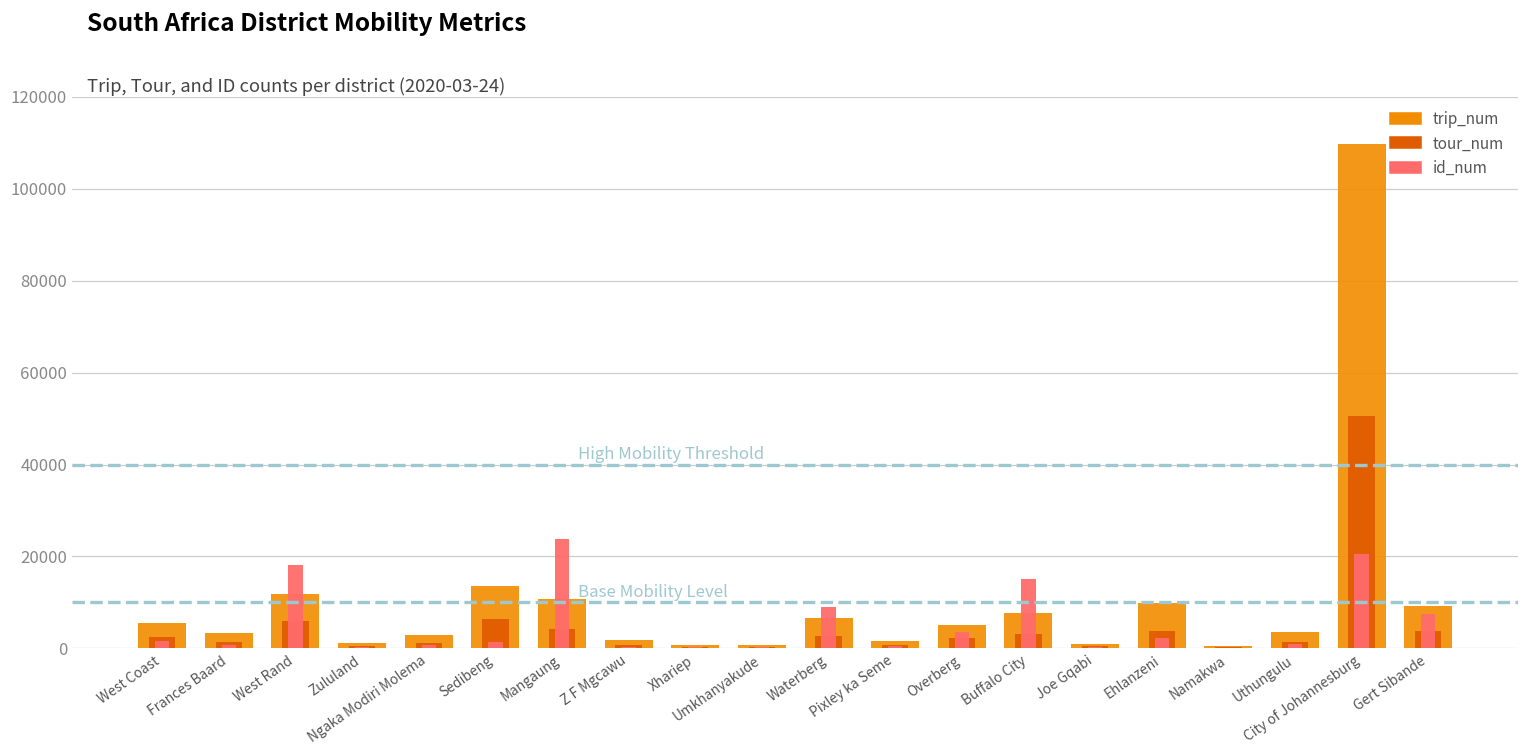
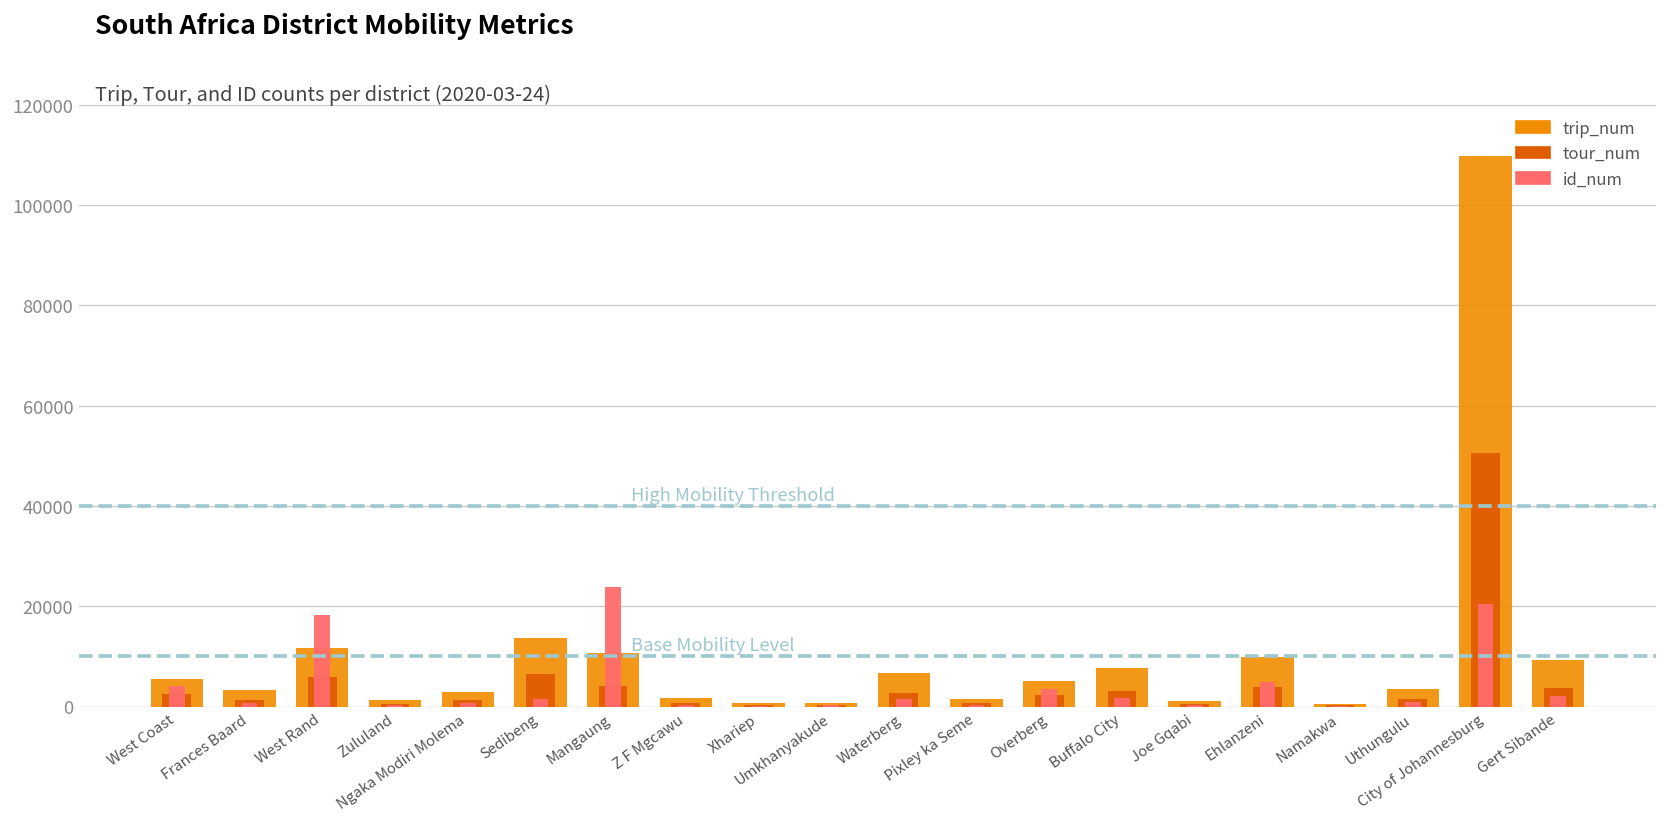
  {
    "id_num": {
-     "West Coast": 2000,
+     "West Coast": 4000,
      "West Rand": 18000,
      "Mangaung": 24000,
-     "Waterberg": 9000,
-     "Buffalo City": 15000,
-     "Ehlanzeni": 2000,
-     "Gert Sibande": 7000
+     "Waterberg": 2000,
+     "Buffalo City": 2000,
+     "Ehlanzeni": 5000,
+     "Gert Sibande": 2000
    }
  }
